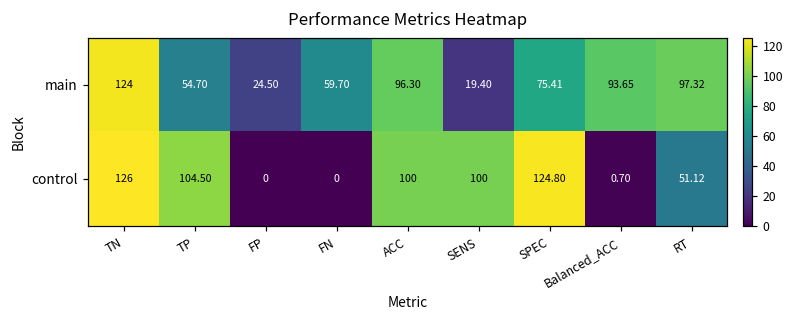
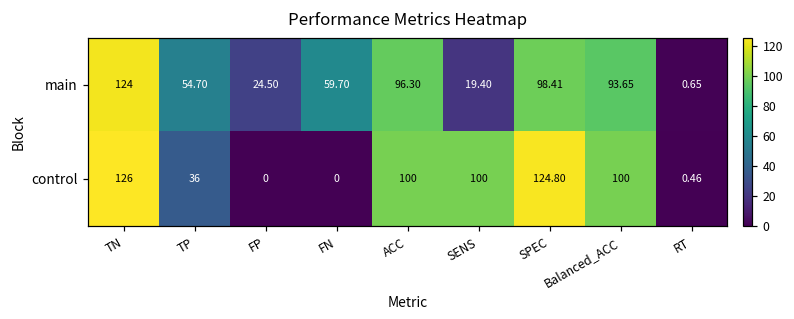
  {
    "main": {
      "TN": 124,
      "TP": 54.70,
      "FP": 24.50,
      "FN": 59.70,
      "ACC": 96.30,
      "SENS": 19.40,
-     "SPEC": 75.41,
+     "SPEC": 98.41,
      "Balanced_ACC": 93.65,
-     "RT": 97.32
+     "RT": 0.65
    },
    "control": {
      "TN": 126,
-     "TP": 104.50,
+     "TP": 36,
      "FP": 0,
      "FN": 0,
      "ACC": 100,
      "SENS": 100,
      "SPEC": 124.80,
-     "Balanced_ACC": 0.70,
-     "RT": 51.12
+     "Balanced_ACC": 100,
+     "RT": 0.46
    }
  }
